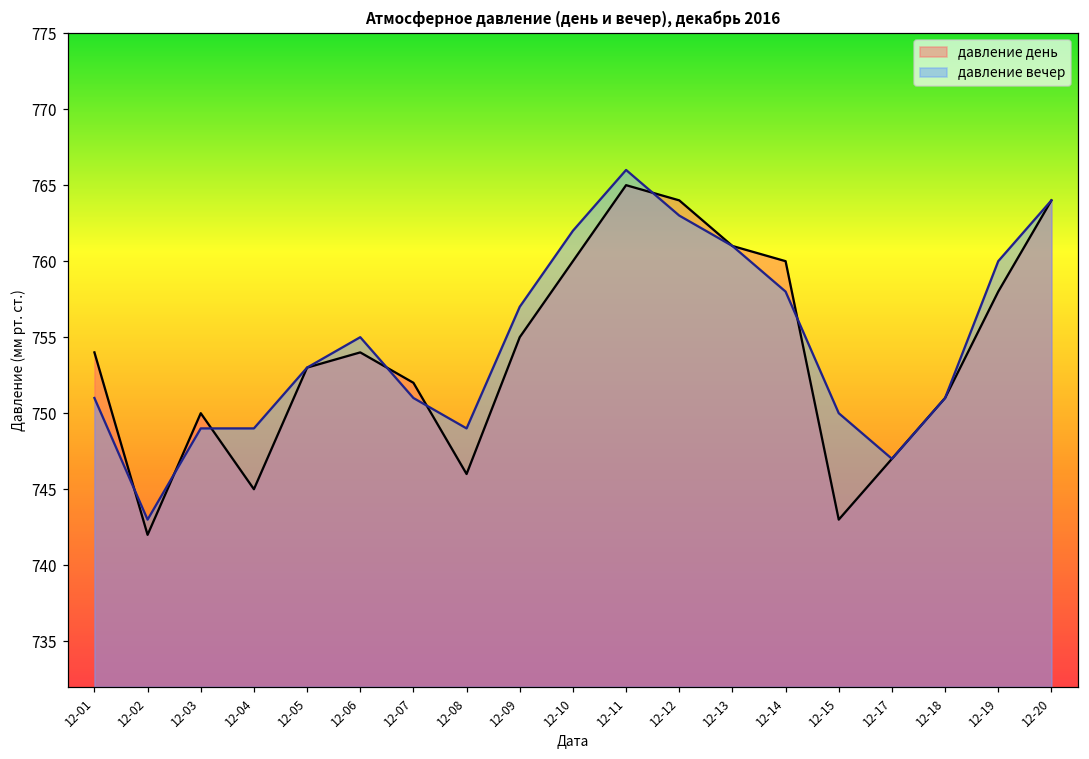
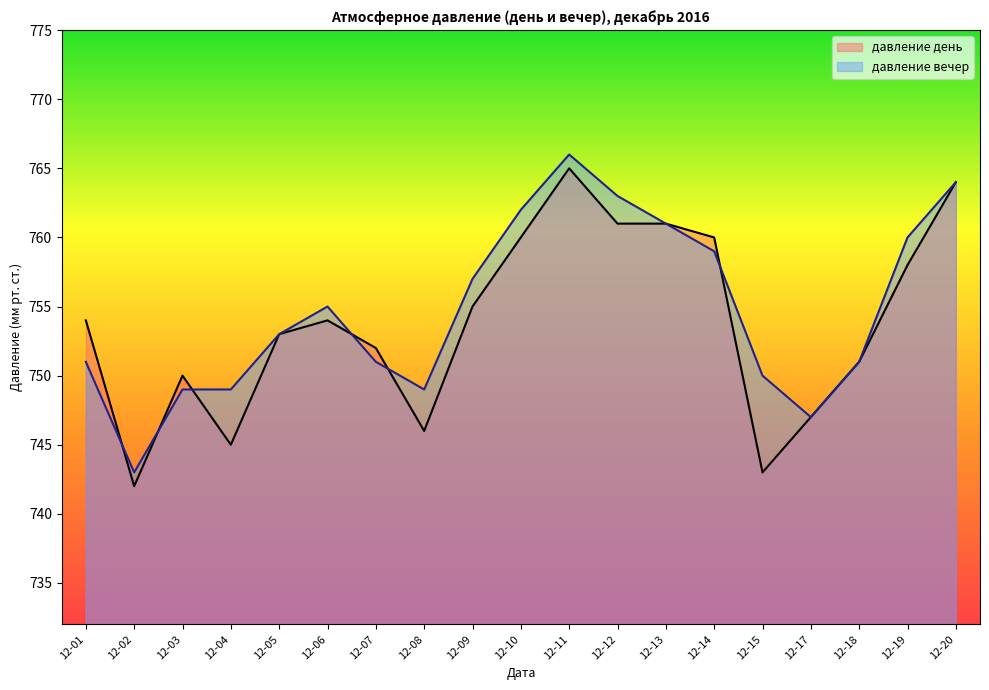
  {
    "давление день": {
      "12-01": 754,
      "12-02": 742,
      "12-03": 750,
      "12-04": 745,
      "12-06": 754,
      "12-07": 752,
      "12-08": 746,
      "12-09": 755,
      "12-10": 760,
      "12-11": 765,
-     "12-12": 764,
+     "12-12": 761,
      "12-14": 760,
      "12-15": 743,
      "12-19": 758
    },
    "давление вечер": {
      "12-01": 751,
      "12-02": 743,
      "12-03": 749,
      "12-04": 749,
      "12-06": 755,
      "12-07": 751,
      "12-08": 749,
      "12-09": 757,
      "12-10": 762,
      "12-11": 766,
      "12-12": 763,
-     "12-14": 758,
+     "12-14": 759,
      "12-15": 750,
      "12-19": 760
    }
  }
